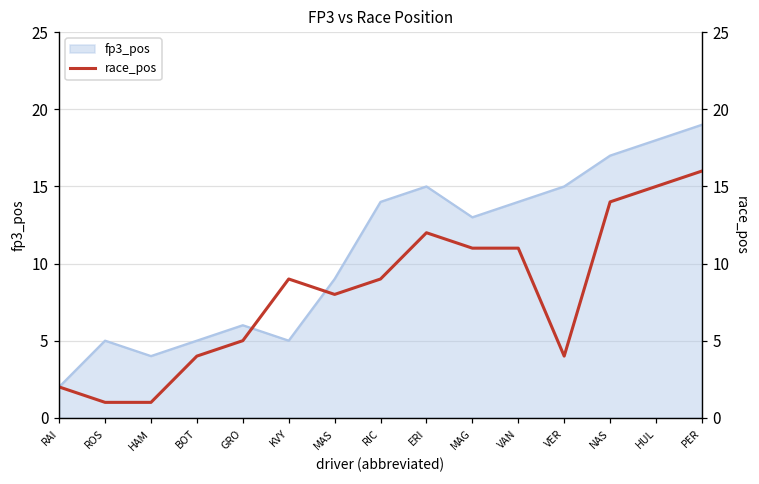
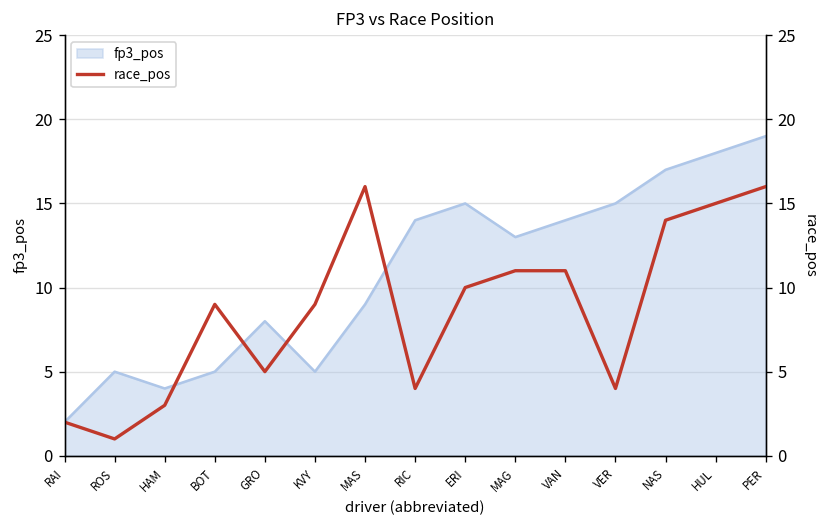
  {
    "fp3_pos": {
      "RAI": 2,
      "ROS": 5,
      "HAM": 4,
      "BOT": 5,
-     "GRO": 6,
+     "GRO": 8,
      "KVY": 5,
      "MAS": 9,
      "RIC": 14,
      "ERI": 15,
      "MAG": 13,
      "VAN": 14,
      "VER": 15,
      "NAS": 17,
      "HUL": 18,
      "PER": 19
    },
    "race_pos": {
      "RAI": 2,
      "ROS": 1,
-     "HAM": 1,
-     "BOT": 4,
+     "HAM": 3,
+     "BOT": 9,
      "GRO": 5,
      "KVY": 9,
-     "MAS": 8,
-     "RIC": 9,
-     "ERI": 12,
+     "MAS": 16,
+     "RIC": 4,
+     "ERI": 10,
      "MAG": 11,
      "VAN": 11,
      "VER": 4,
      "NAS": 14,
      "HUL": 15,
      "PER": 16
    }
  }
